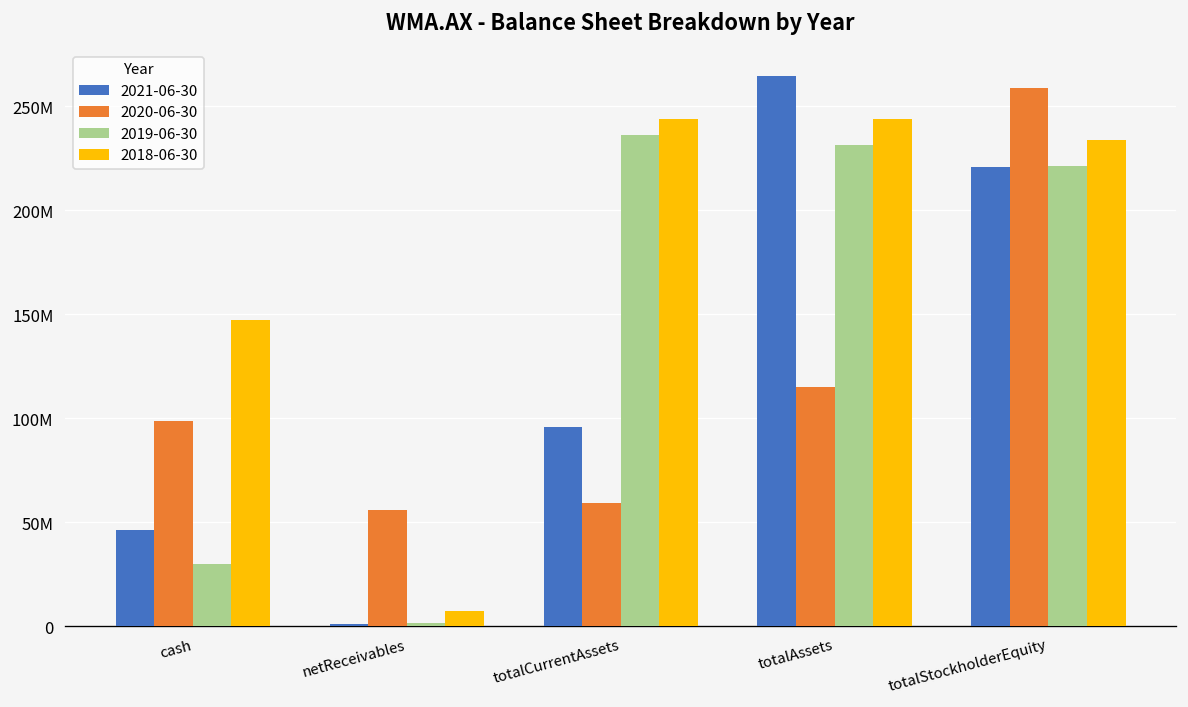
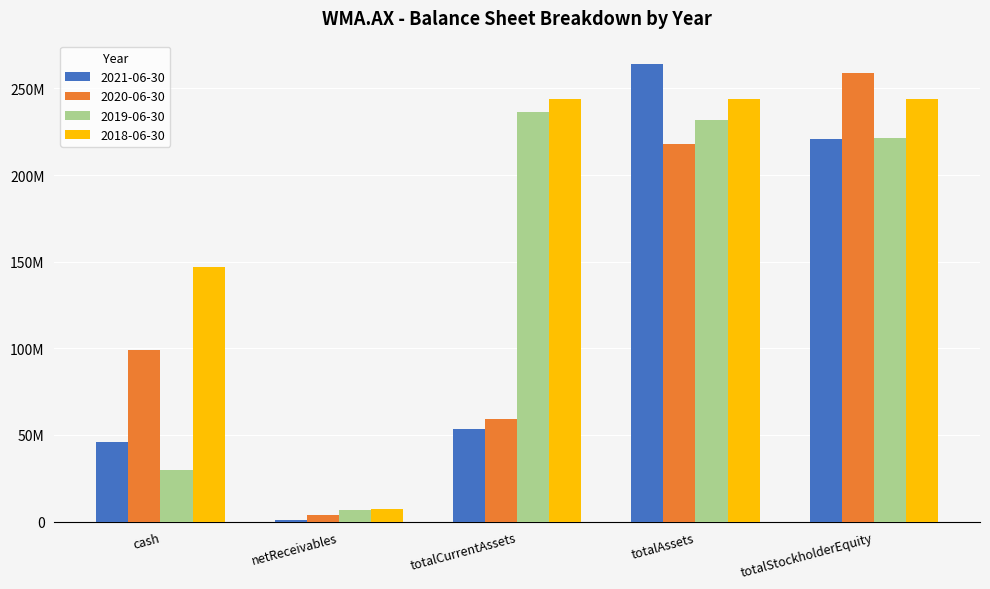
  {
    "2021-06-30": {
      "cash": 46000000,
-     "totalCurrentAssets": 96000000,
+     "totalCurrentAssets": 53000000,
      "totalAssets": 264000000,
      "totalStockholderEquity": 221000000
    },
    "2020-06-30": {
      "cash": 99000000,
-     "netReceivables": 56000000,
+     "netReceivables": 4000000,
      "totalCurrentAssets": 59000000,
-     "totalAssets": 115000000,
+     "totalAssets": 218000000,
      "totalStockholderEquity": 259000000
    },
    "2019-06-30": {
      "cash": 30000000,
-     "netReceivables": 2000000,
+     "netReceivables": 7000000,
      "totalCurrentAssets": 236000000,
      "totalAssets": 231000000,
      "totalStockholderEquity": 221000000
    },
    "2018-06-30": {
      "cash": 147000000,
      "netReceivables": 7000000,
      "totalCurrentAssets": 244000000,
      "totalAssets": 244000000,
-     "totalStockholderEquity": 234000000
+     "totalStockholderEquity": 244000000
    }
  }
